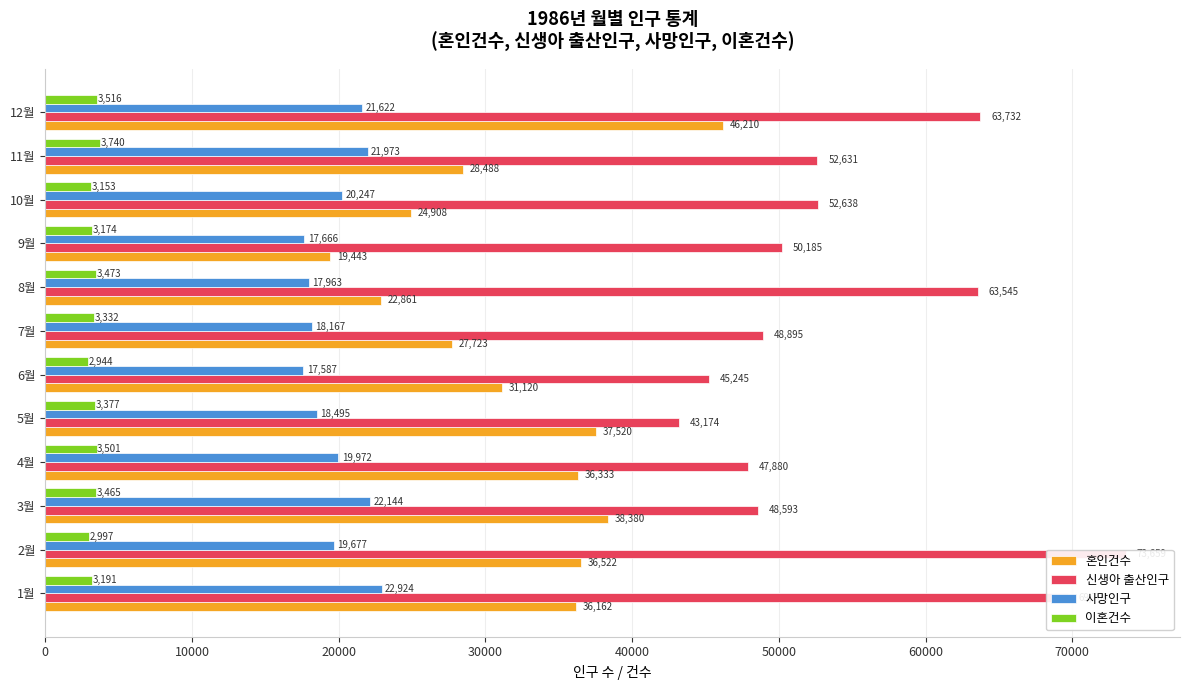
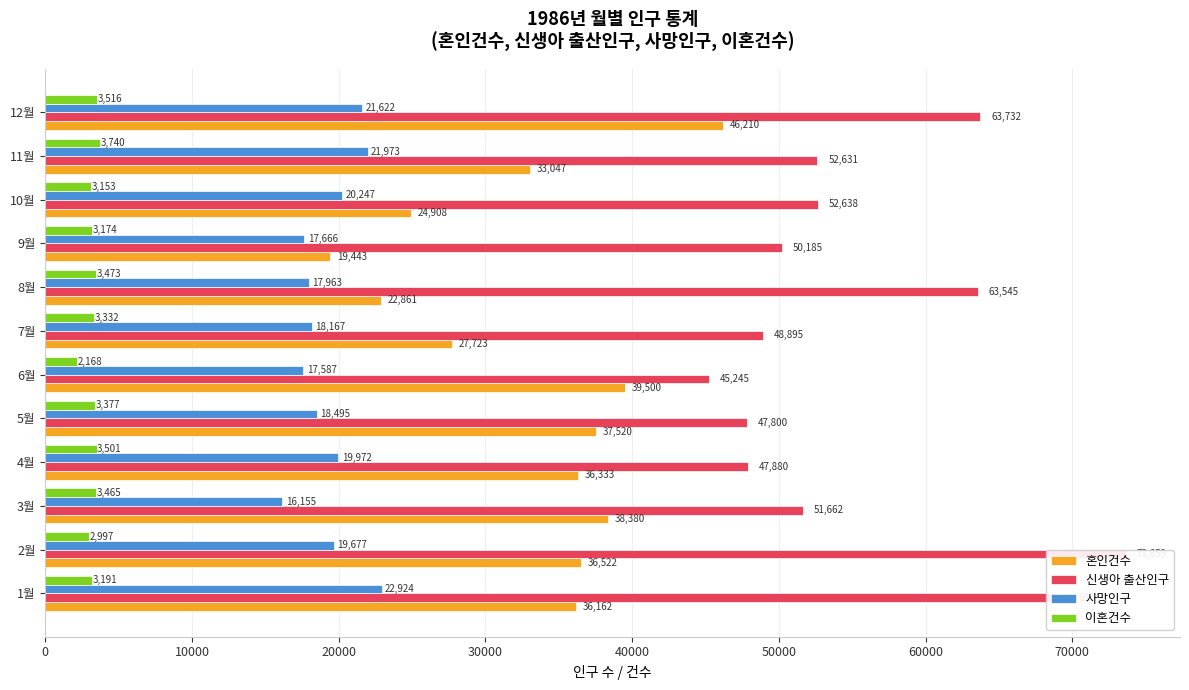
  {
    "혼인건수": {
      "12월": "46,210",
-     "11월": "28,488",
+     "11월": "33,047",
      "10월": "24,908",
      "9월": "19,443",
      "8월": "22,861",
      "7월": "27,723",
-     "6월": "31,120",
+     "6월": "39,500",
      "5월": "37,520",
      "4월": "36,333",
      "3월": "38,380",
      "2월": "36,522",
      "1월": "36,162"
    },
    "신생아 출산인구": {
      "12월": "63,732",
      "11월": "52,631",
      "10월": "52,638",
      "9월": "50,185",
      "8월": "63,545",
      "7월": "48,895",
      "6월": "45,245",
-     "5월": "43,174",
+     "5월": "47,800",
      "4월": "47,880",
-     "3월": "48,593"
+     "3월": "51,662"
    },
    "사망인구": {
      "12월": "21,622",
      "11월": "21,973",
      "10월": "20,247",
      "9월": "17,666",
      "8월": "17,963",
      "7월": "18,167",
      "6월": "17,587",
      "5월": "18,495",
      "4월": "19,972",
-     "3월": "22,144",
+     "3월": "16,155",
      "2월": "19,677",
      "1월": "22,924"
    },
    "이혼건수": {
      "12월": "3,516",
      "11월": "3,740",
      "10월": "3,153",
      "9월": "3,174",
      "8월": "3,473",
      "7월": "3,332",
-     "6월": "2,944",
+     "6월": "2,168",
      "5월": "3,377",
      "4월": "3,501",
      "3월": "3,465",
      "2월": "2,997",
      "1월": "3,191"
    }
  }
